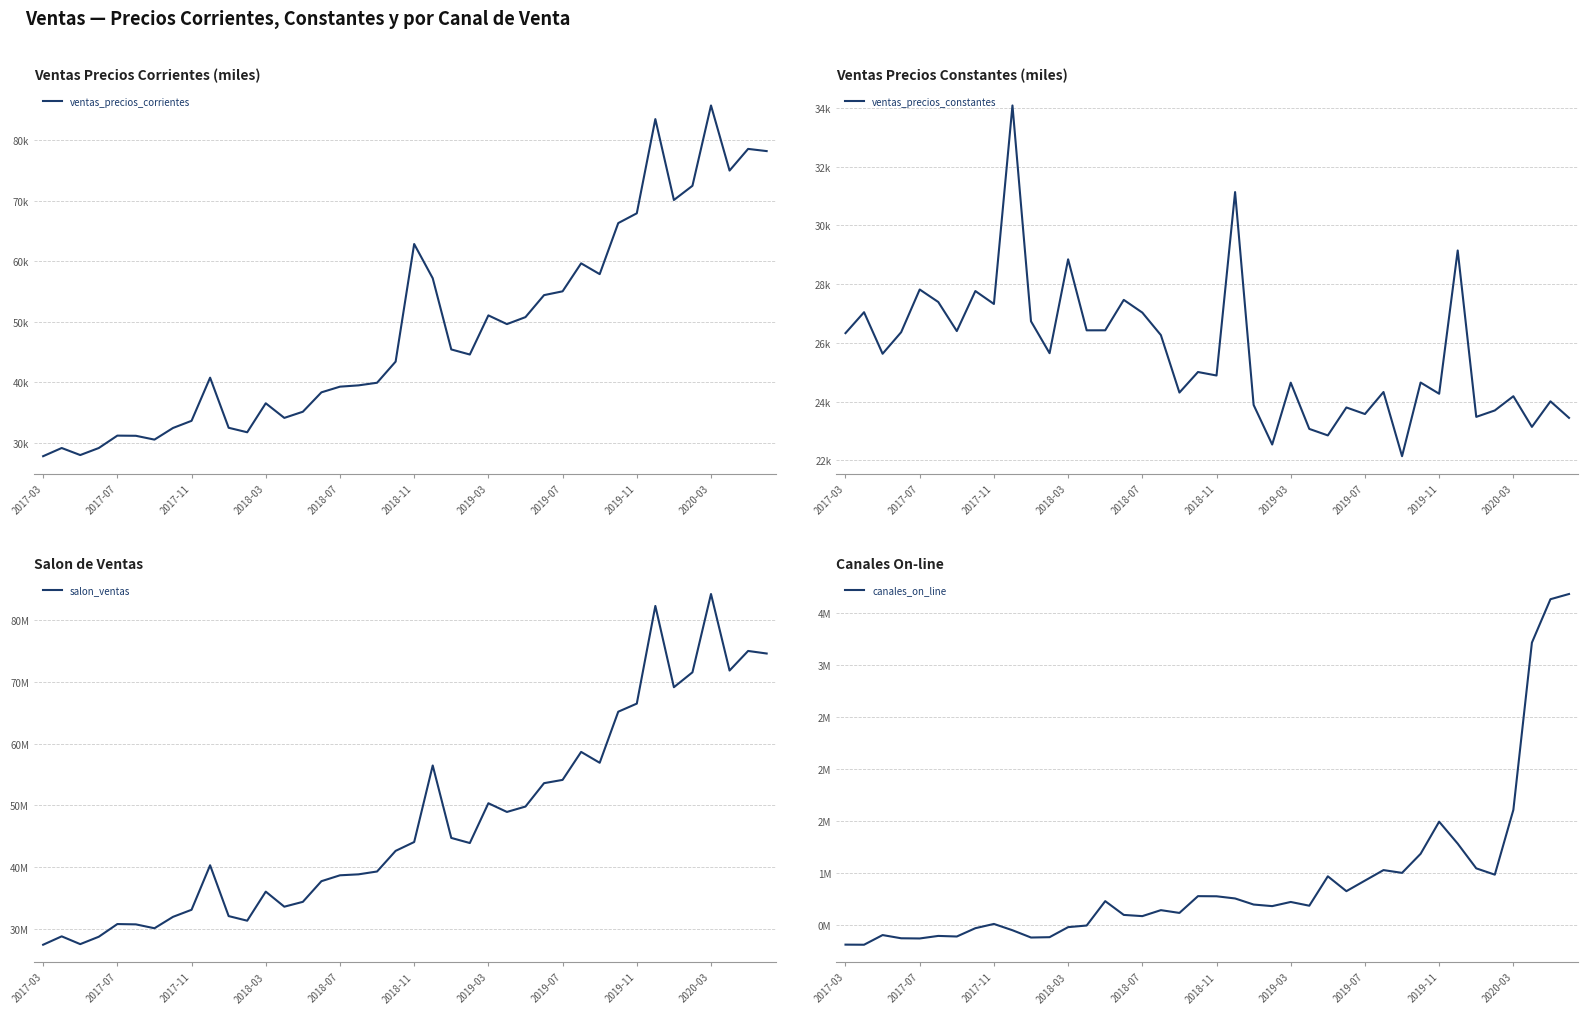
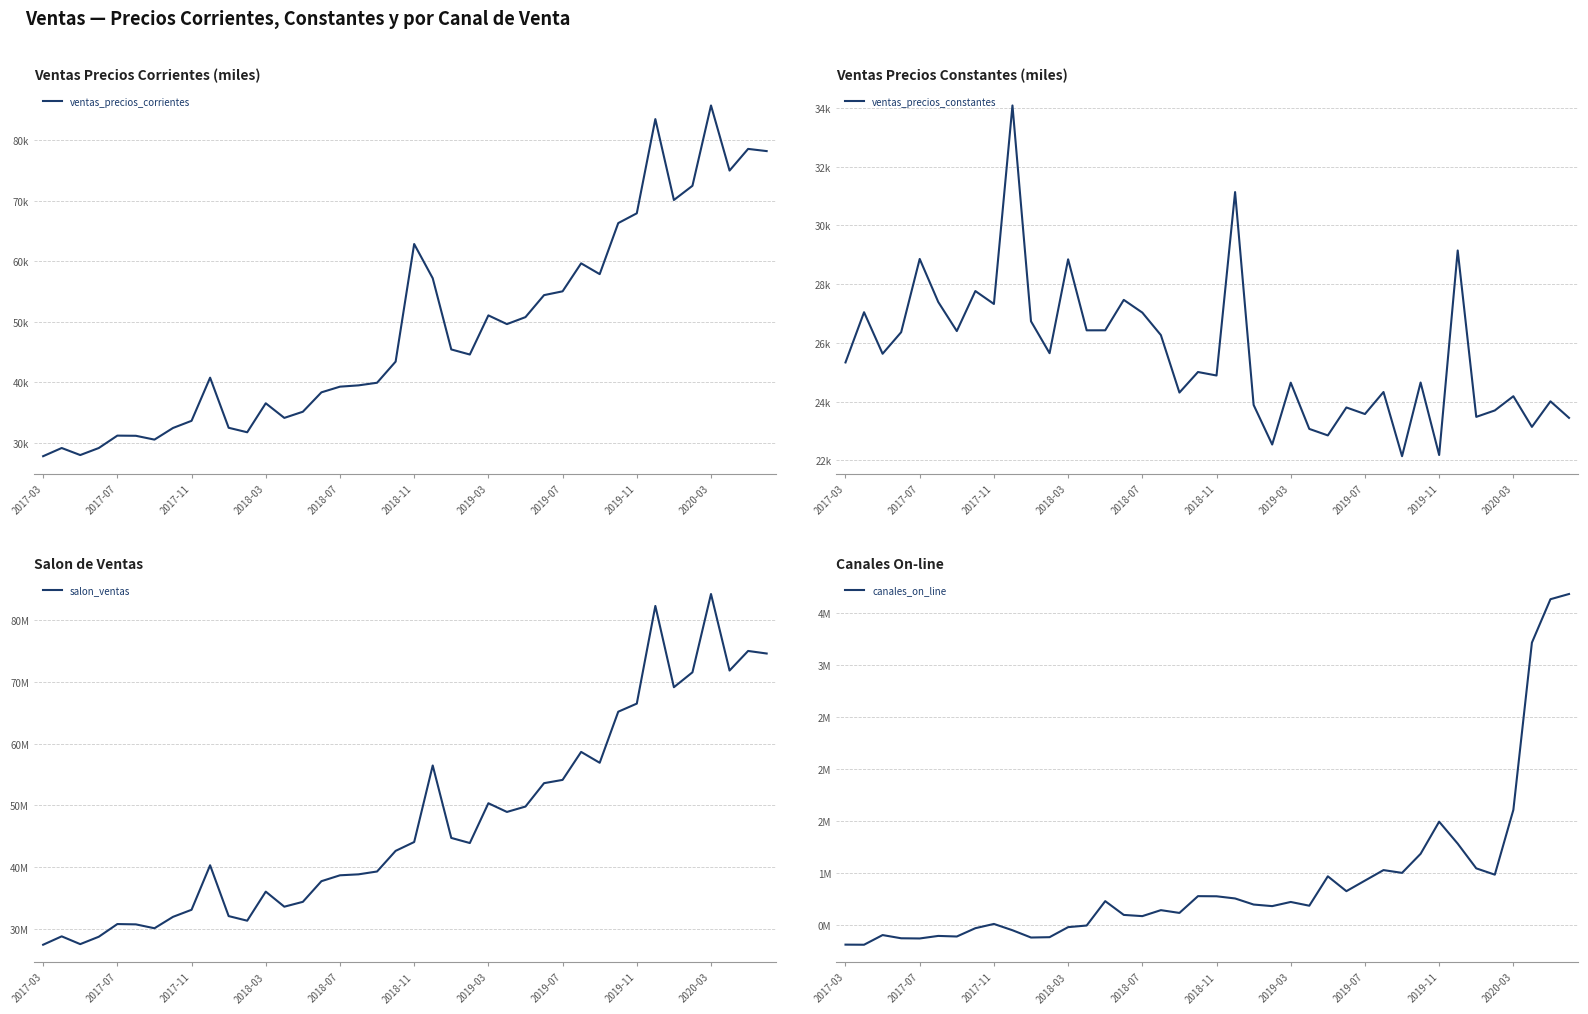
  {
    "Ventas Precios Corrientes (miles)": {
      "2017-03": 28000,
      "2017-07": 31000,
      "2017-11": 34000,
      "2018-03": 37000,
      "2018-07": 39000,
      "2018-11": 63000,
      "2019-03": 51000,
      "2019-07": 55000,
      "2019-11": 68000,
      "2020-03": 86000
    },
    "Ventas Precios Constantes (miles)": {
-     "2017-03": 26300,
-     "2017-07": 27800,
+     "2017-03": 25300,
+     "2017-07": 28900,
      "2017-11": 27300,
      "2018-03": 28800,
      "2018-07": 27000,
      "2018-11": 24900,
      "2019-03": 24600,
      "2019-07": 23600,
-     "2019-11": 24300,
+     "2019-11": 22200,
      "2020-03": 24200
    },
    "Salon de Ventas": {
      "2017-03": 27000000,
      "2017-07": 31000000,
      "2017-11": 33000000,
      "2018-03": 36000000,
      "2018-07": 39000000,
      "2018-11": 44000000,
      "2019-03": 50000000,
      "2019-07": 54000000,
      "2019-11": 66000000,
      "2020-03": 84000000
    }
  }
